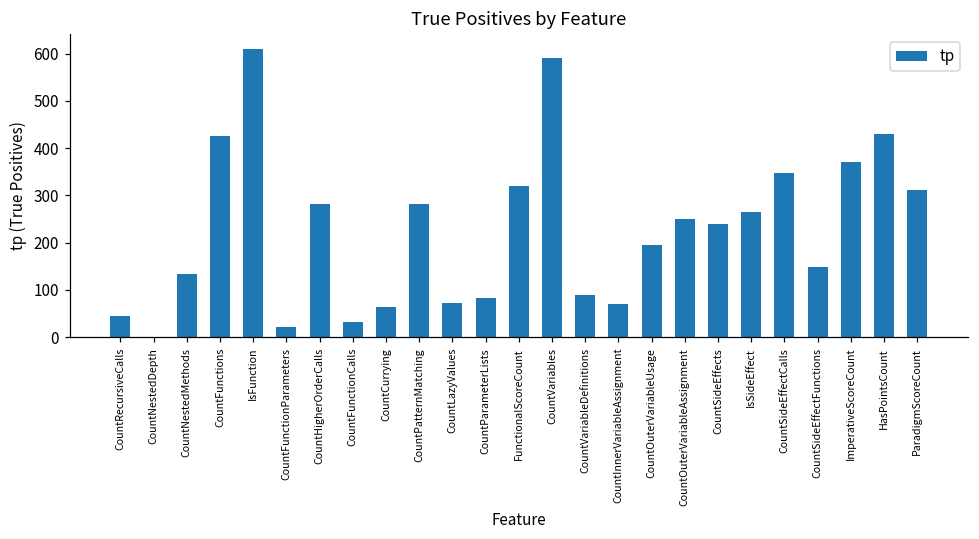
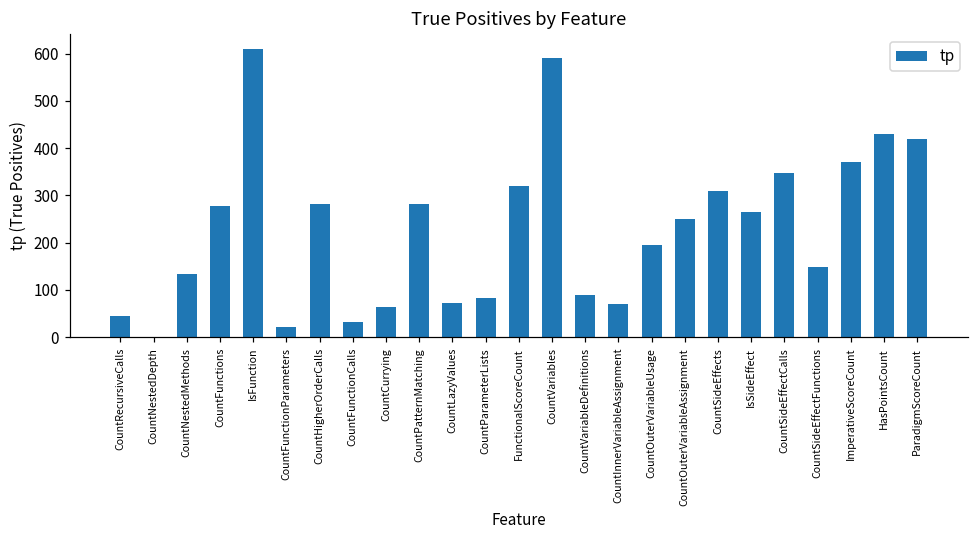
  {
    "CountRecursiveCalls": 50,
    "CountNestedDepth": 0,
    "CountNestedMethods": 130,
-   "CountFunctions": 430,
+   "CountFunctions": 280,
    "IsFunction": 610,
    "CountFunctionParameters": 20,
    "CountHigherOrderCalls": 280,
    "CountFunctionCalls": 30,
    "CountCurrying": 60,
    "CountPatternMatching": 280,
    "CountLazyValues": 70,
    "CountParameterLists": 80,
    "FunctionalScoreCount": 320,
    "CountVariables": 590,
    "CountVariableDefinitions": 90,
    "CountInnerVariableAssignment": 70,
    "CountOuterVariableUsage": 200,
    "CountOuterVariableAssignment": 250,
-   "CountSideEffects": 240,
+   "CountSideEffects": 310,
    "IsSideEffect": 270,
    "CountSideEffectCalls": 350,
    "CountSideEffectFunctions": 150,
    "ImperativeScoreCount": 370,
    "HasPointsCount": 430,
-   "ParadigmScoreCount": 310
+   "ParadigmScoreCount": 420
  }
